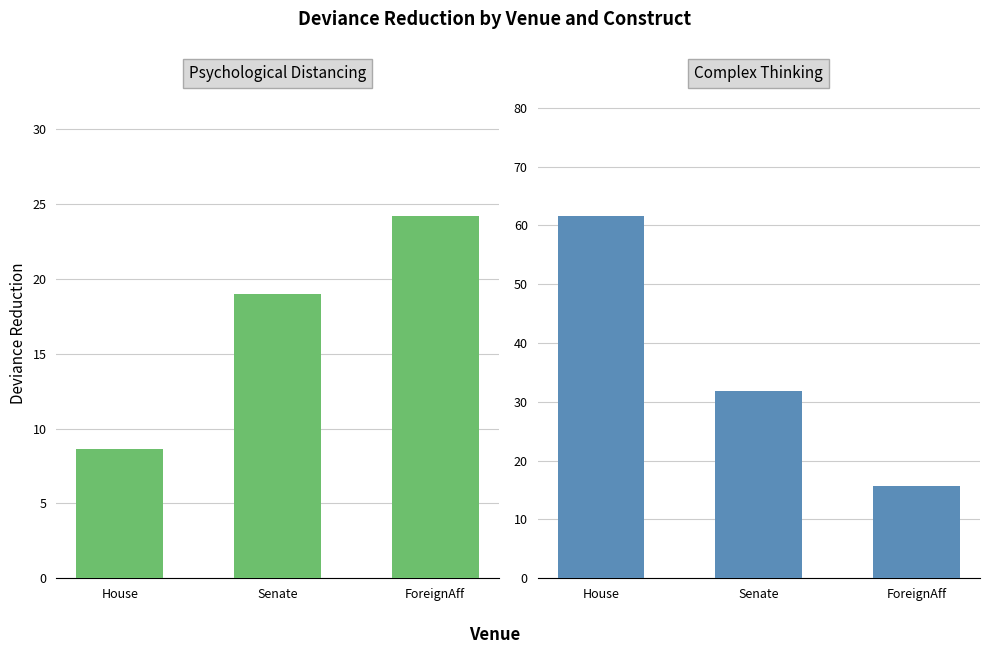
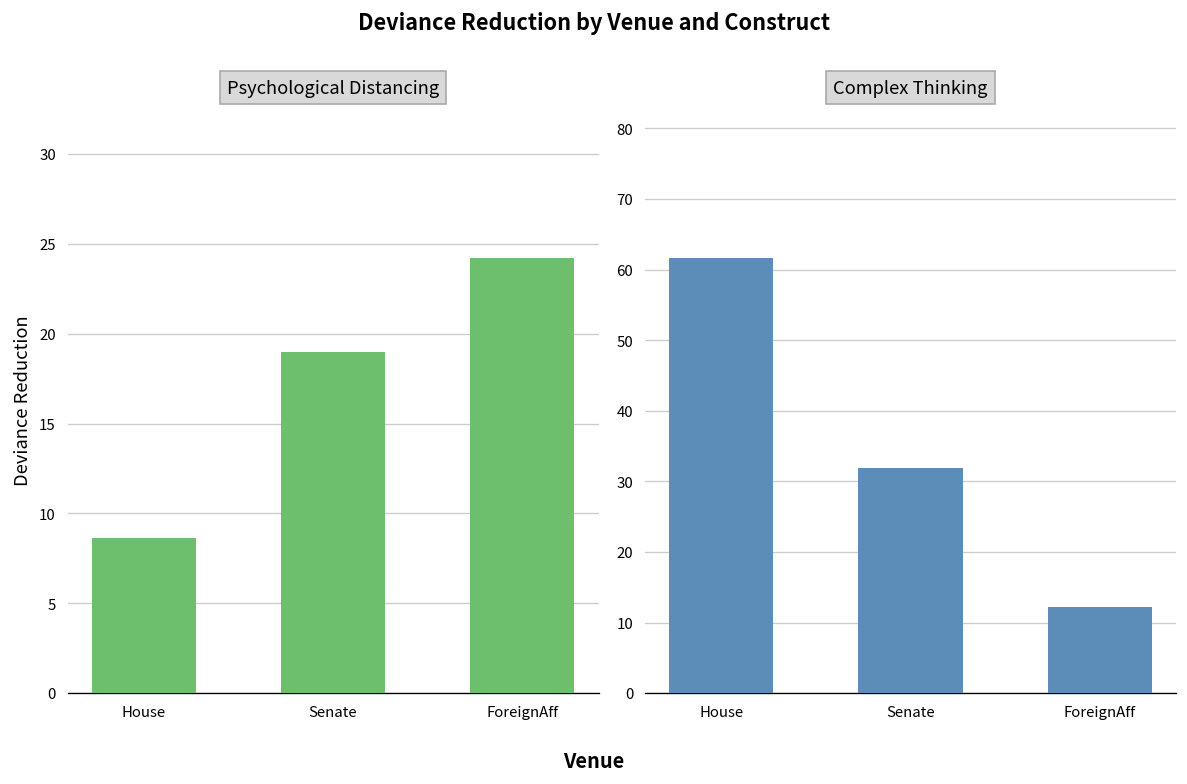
  {
    "Psychological Distancing": {
      "House": 8.7,
      "Senate": 19.0,
      "ForeignAff": 24.2
    },
    "Complex Thinking": {
      "House": 62,
      "Senate": 32,
-     "ForeignAff": 16
+     "ForeignAff": 12
    }
  }
